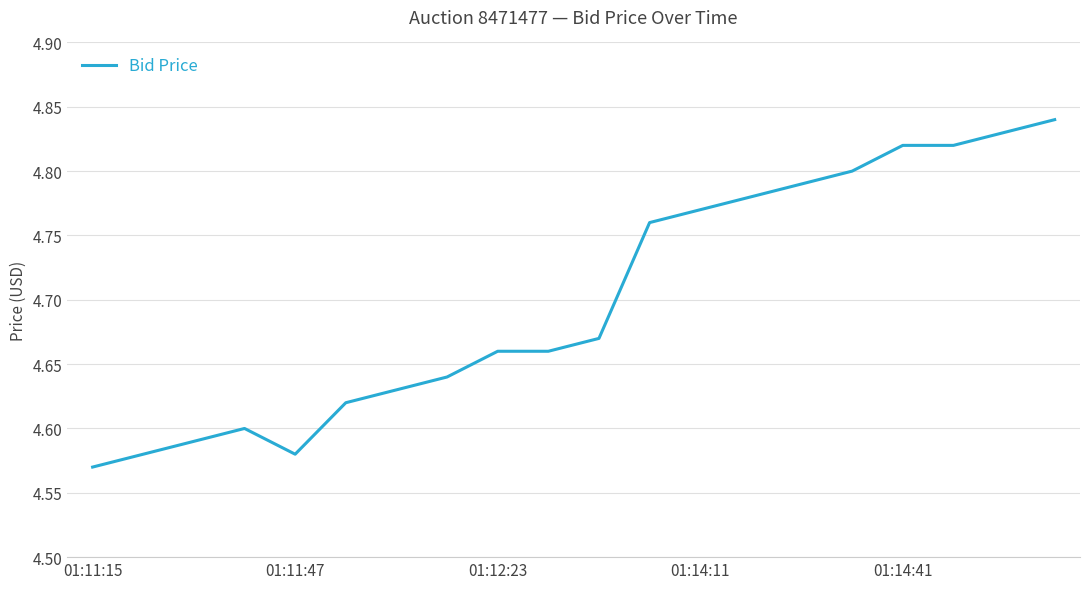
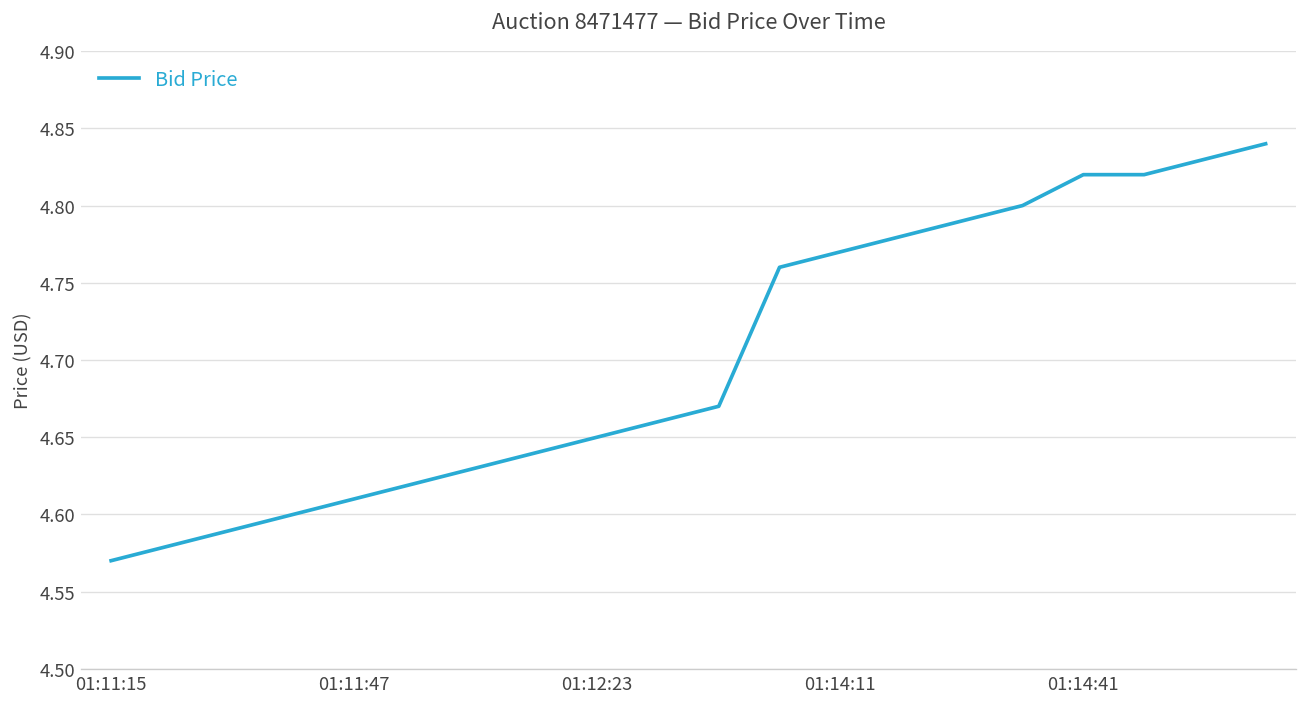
  {
    "01:11:15": 4.57,
-   "01:11:47": 4.58,
-   "01:12:23": 4.66,
+   "01:11:47": 4.61,
+   "01:12:23": 4.65,
    "01:14:11": 4.77,
    "01:14:41": 4.82
  }
